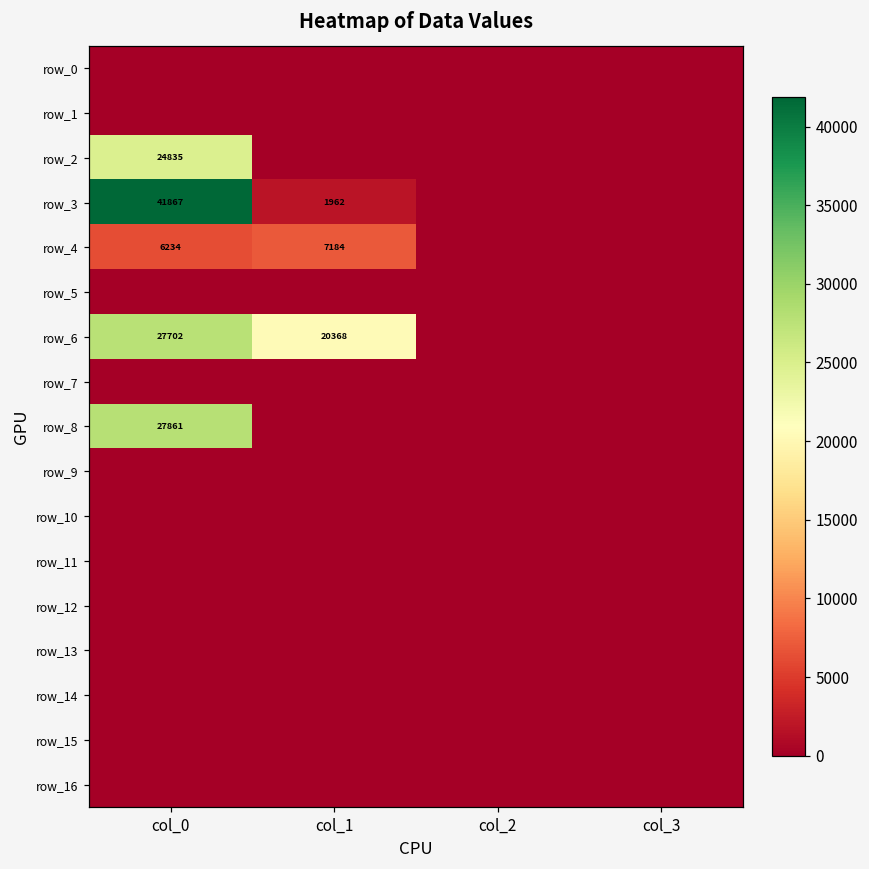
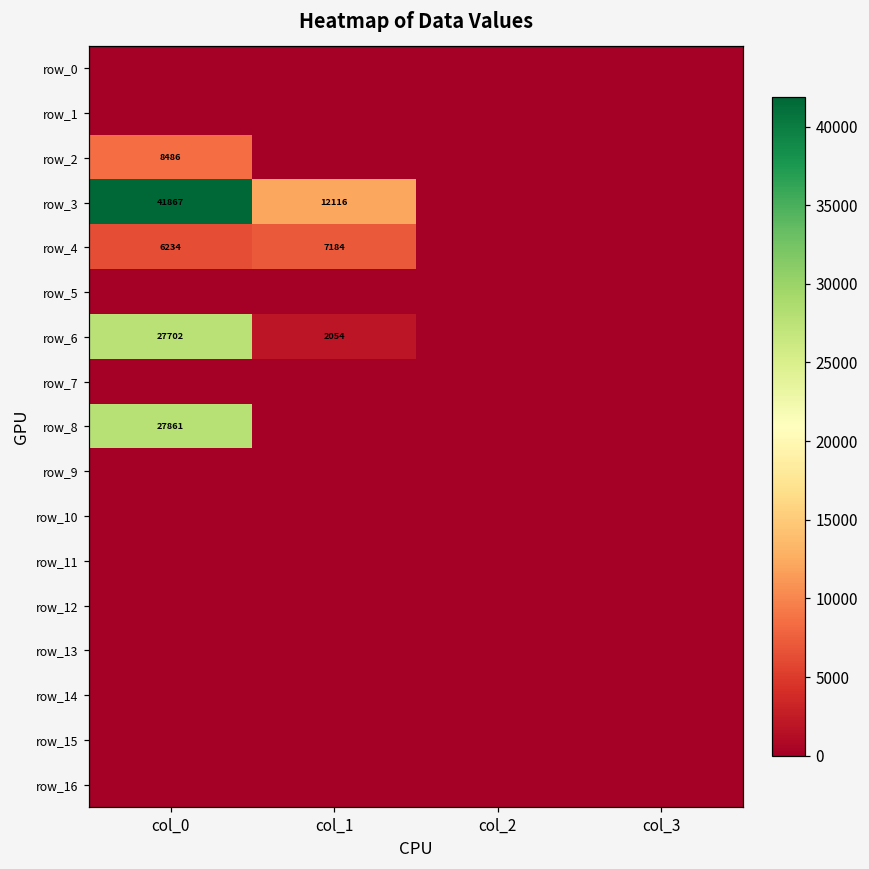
  {
    "row_2": {
-     "col_0": 24835
+     "col_0": 8486
    },
    "row_3": {
      "col_0": 41867,
-     "col_1": 1962
+     "col_1": 12116
    },
    "row_4": {
      "col_0": 6234,
      "col_1": 7184
    },
    "row_6": {
      "col_0": 27702,
-     "col_1": 20368
+     "col_1": 2054
    },
    "row_8": {
      "col_0": 27861
    }
  }
